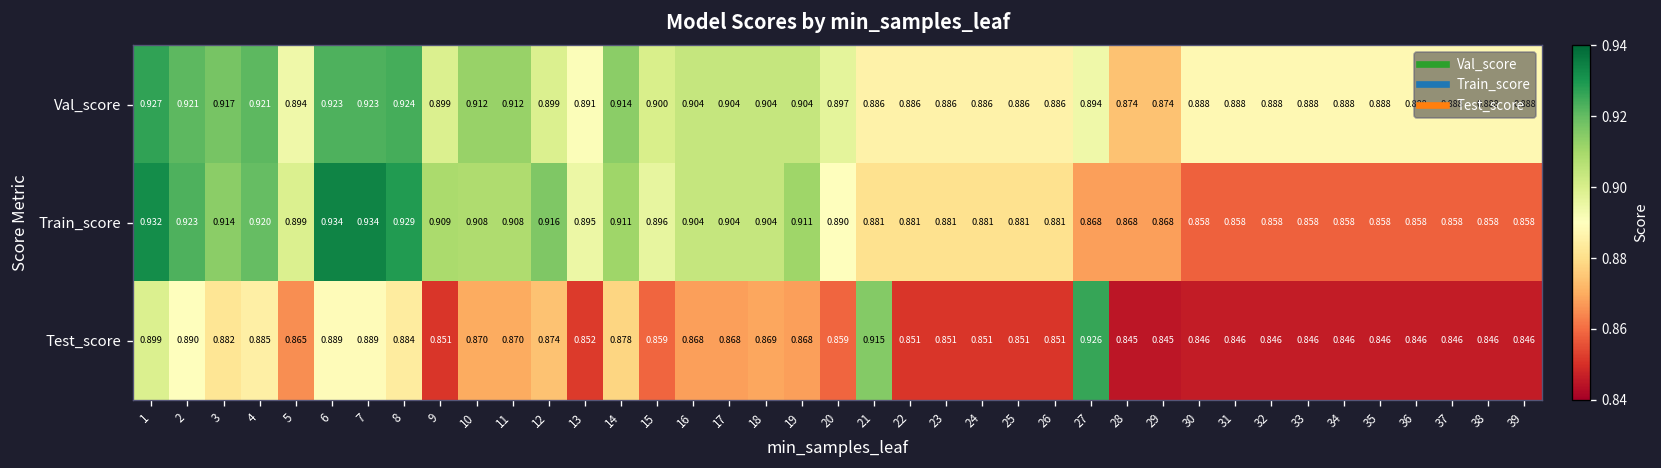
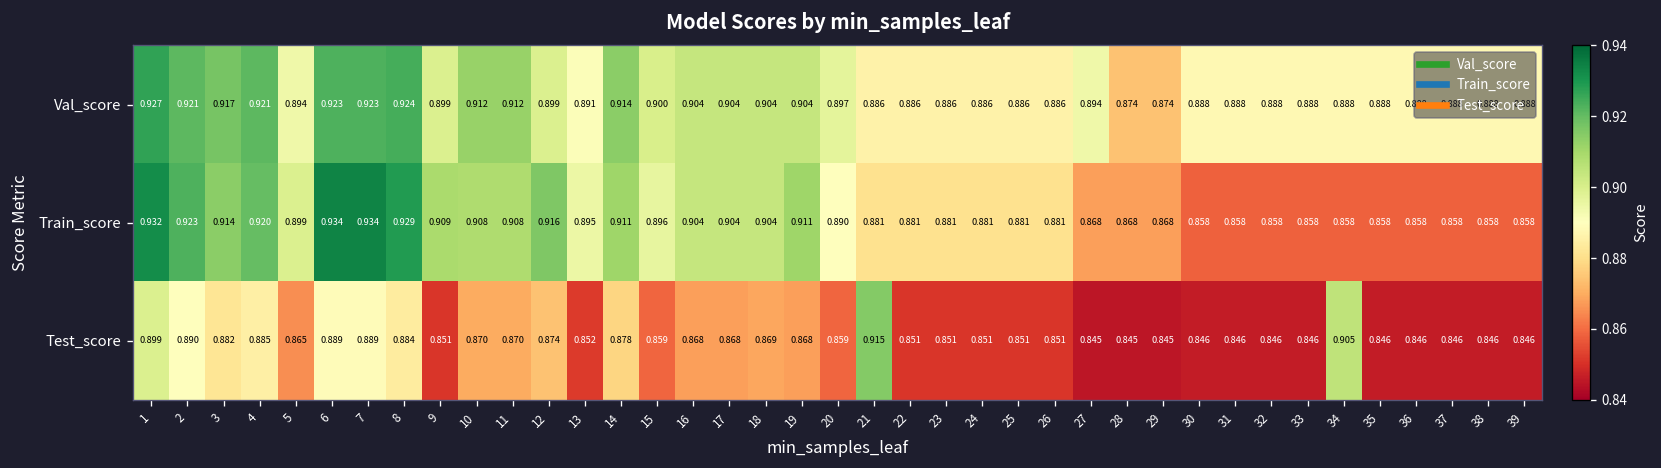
  {
    "Val_score": {
      "1": 0.927,
      "2": 0.921,
      "3": 0.917,
      "4": 0.921,
      "5": 0.894,
      "6": 0.923,
      "7": 0.923,
      "8": 0.924,
      "9": 0.899,
      "10": 0.912,
      "11": 0.912,
      "12": 0.899,
      "13": 0.891,
      "14": 0.914,
      "15": 0.900,
      "16": 0.904,
      "17": 0.904,
      "18": 0.904,
      "19": 0.904,
      "20": 0.897,
      "21": 0.886,
      "22": 0.886,
      "23": 0.886,
      "24": 0.886,
      "25": 0.886,
      "26": 0.886,
      "27": 0.894,
      "28": 0.874,
      "29": 0.874,
      "30": 0.888,
      "31": 0.888,
      "32": 0.888,
      "33": 0.888,
      "34": 0.888,
      "35": 0.888
    },
    "Train_score": {
      "1": 0.932,
      "2": 0.923,
      "3": 0.914,
      "4": 0.920,
      "5": 0.899,
      "6": 0.934,
      "7": 0.934,
      "8": 0.929,
      "9": 0.909,
      "10": 0.908,
      "11": 0.908,
      "12": 0.916,
      "13": 0.895,
      "14": 0.911,
      "15": 0.896,
      "16": 0.904,
      "17": 0.904,
      "18": 0.904,
      "19": 0.911,
      "20": 0.890,
      "21": 0.881,
      "22": 0.881,
      "23": 0.881,
      "24": 0.881,
      "25": 0.881,
      "26": 0.881,
      "27": 0.868,
      "28": 0.868,
      "29": 0.868,
      "30": 0.858,
      "31": 0.858,
      "32": 0.858,
      "33": 0.858,
      "34": 0.858,
      "35": 0.858,
      "36": 0.858,
      "37": 0.858,
      "38": 0.858,
      "39": 0.858
    },
    "Test_score": {
      "1": 0.899,
      "2": 0.890,
      "3": 0.882,
      "4": 0.885,
      "5": 0.865,
      "6": 0.889,
      "7": 0.889,
      "8": 0.884,
      "9": 0.851,
      "10": 0.870,
      "11": 0.870,
      "12": 0.874,
      "13": 0.852,
      "14": 0.878,
      "15": 0.859,
      "16": 0.868,
      "17": 0.868,
      "18": 0.869,
      "19": 0.868,
      "20": 0.859,
      "21": 0.915,
      "22": 0.851,
      "23": 0.851,
      "24": 0.851,
      "25": 0.851,
      "26": 0.851,
-     "27": 0.926,
+     "27": 0.845,
      "28": 0.845,
      "29": 0.845,
      "30": 0.846,
      "31": 0.846,
      "32": 0.846,
      "33": 0.846,
-     "34": 0.846,
+     "34": 0.905,
      "35": 0.846,
      "36": 0.846,
      "37": 0.846,
      "38": 0.846,
      "39": 0.846
    }
  }
